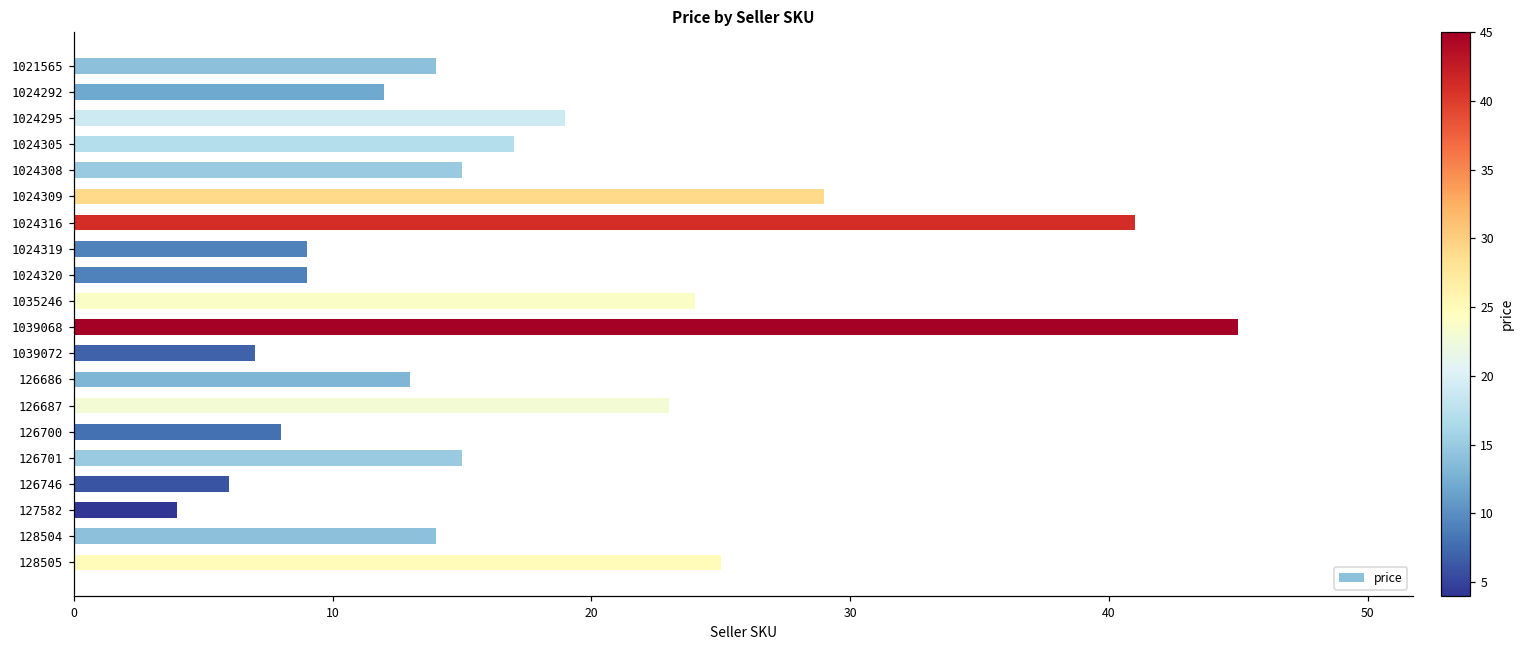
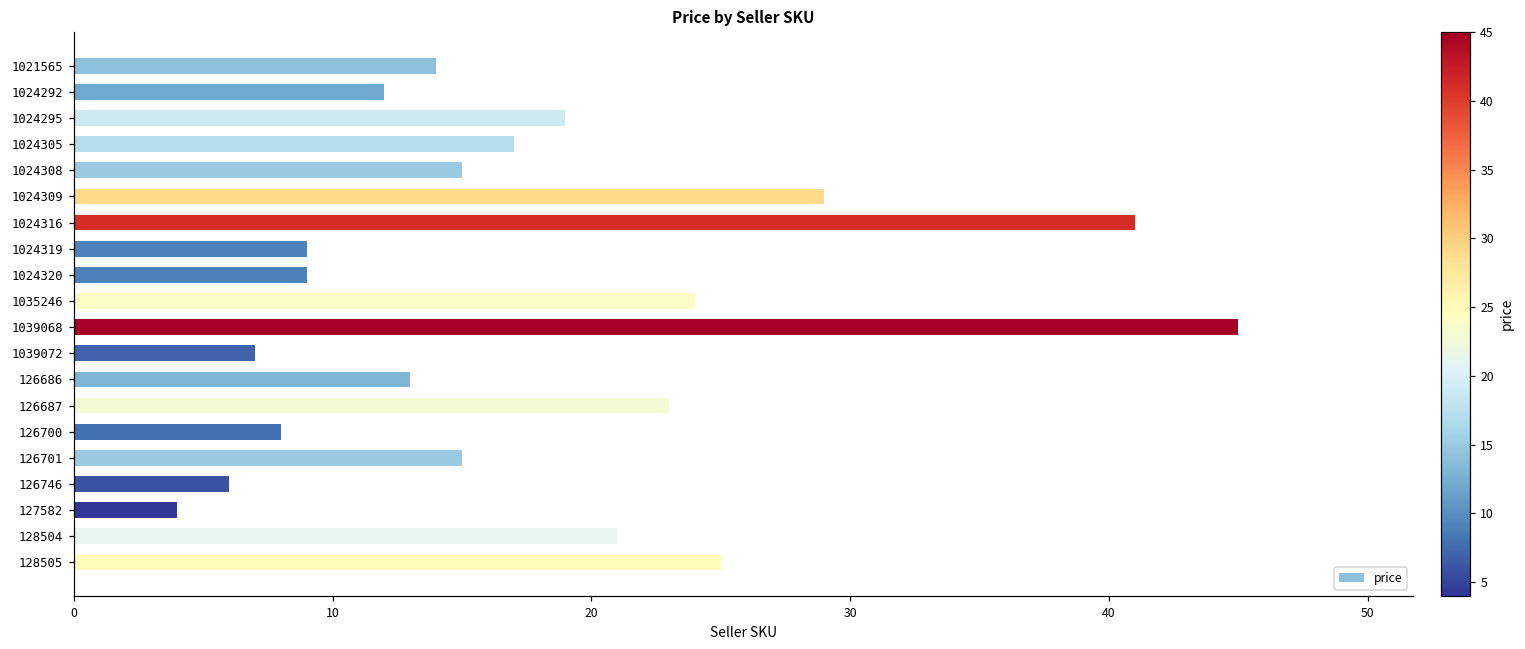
  {
    "1021565": 14,
    "1024292": 12,
    "1024295": 19,
    "1024305": 17,
    "1024308": 15,
    "1024309": 29,
    "1024316": 41,
    "1024319": 9,
    "1024320": 9,
    "1035246": 24,
    "1039068": 45,
    "1039072": 7,
    "126686": 13,
    "126687": 23,
    "126700": 8,
    "126701": 15,
    "126746": 6,
    "127582": 4,
-   "128504": 14,
+   "128504": 21,
    "128505": 25
  }
